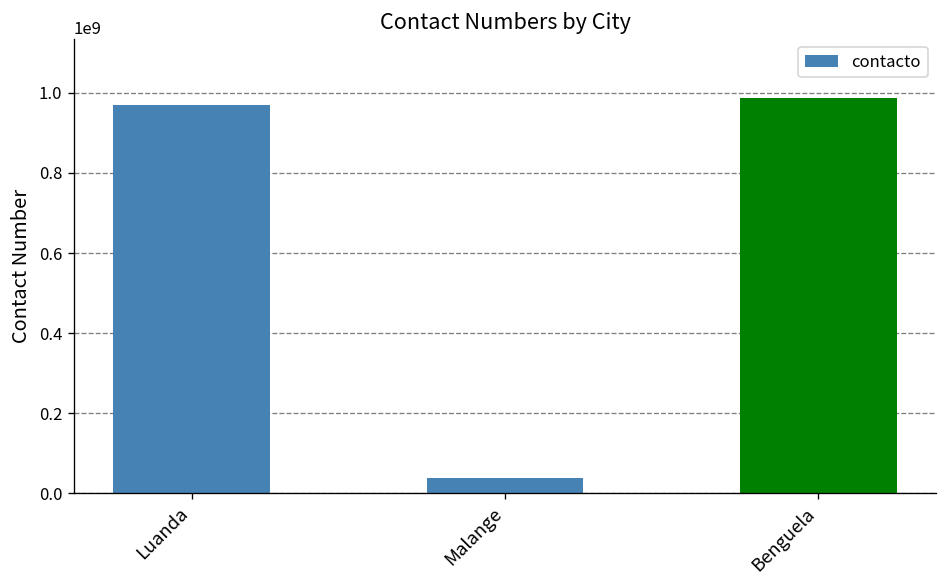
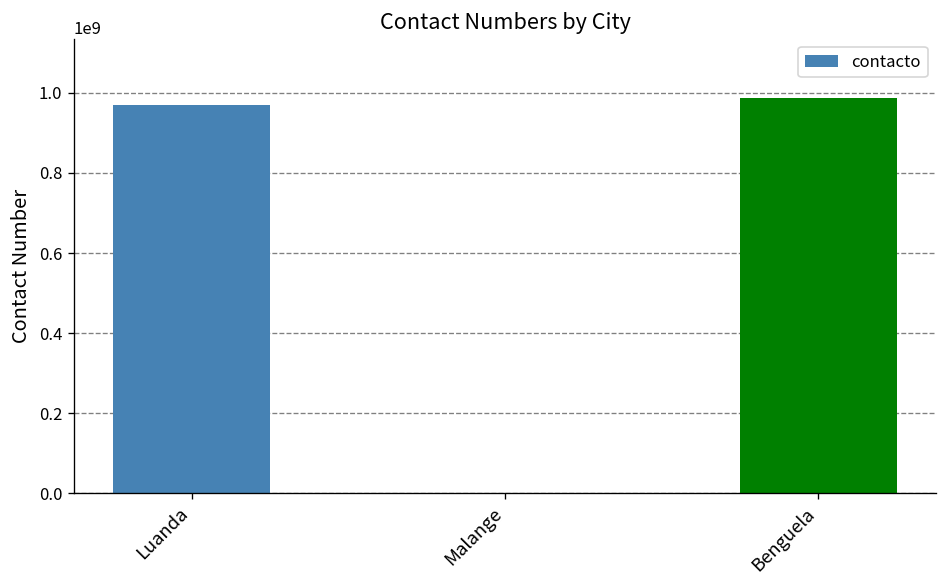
  {
    "Luanda": 970000000,
-   "Malange": 40000000,
+   "Malange": 0,
    "Benguela": 990000000
  }
